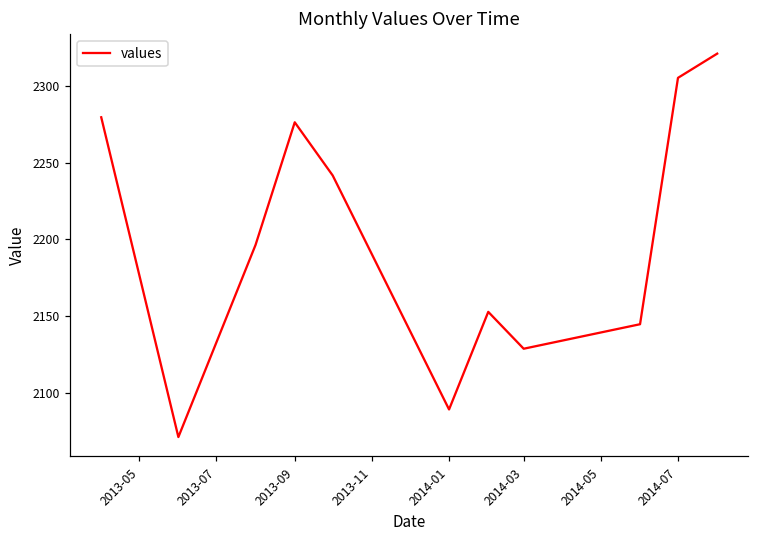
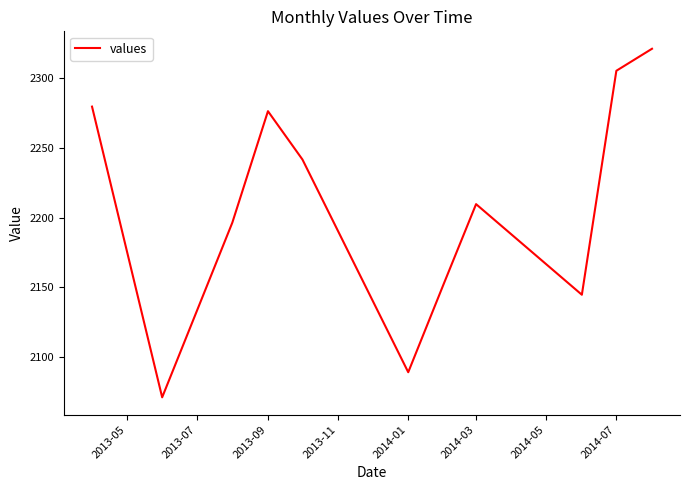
  {
    "2013-09": 2276,
    "2014-01": 2089,
-   "2014-03": 2129,
+   "2014-03": 2210,
    "2014-07": 2305
  }
